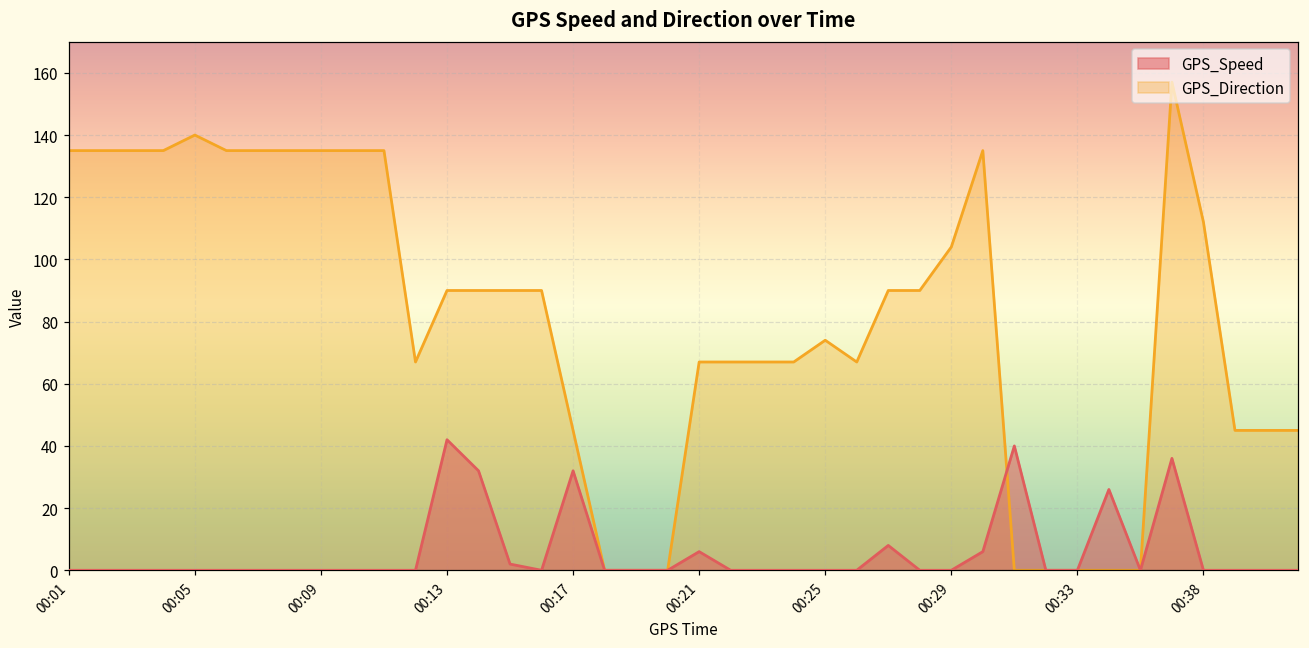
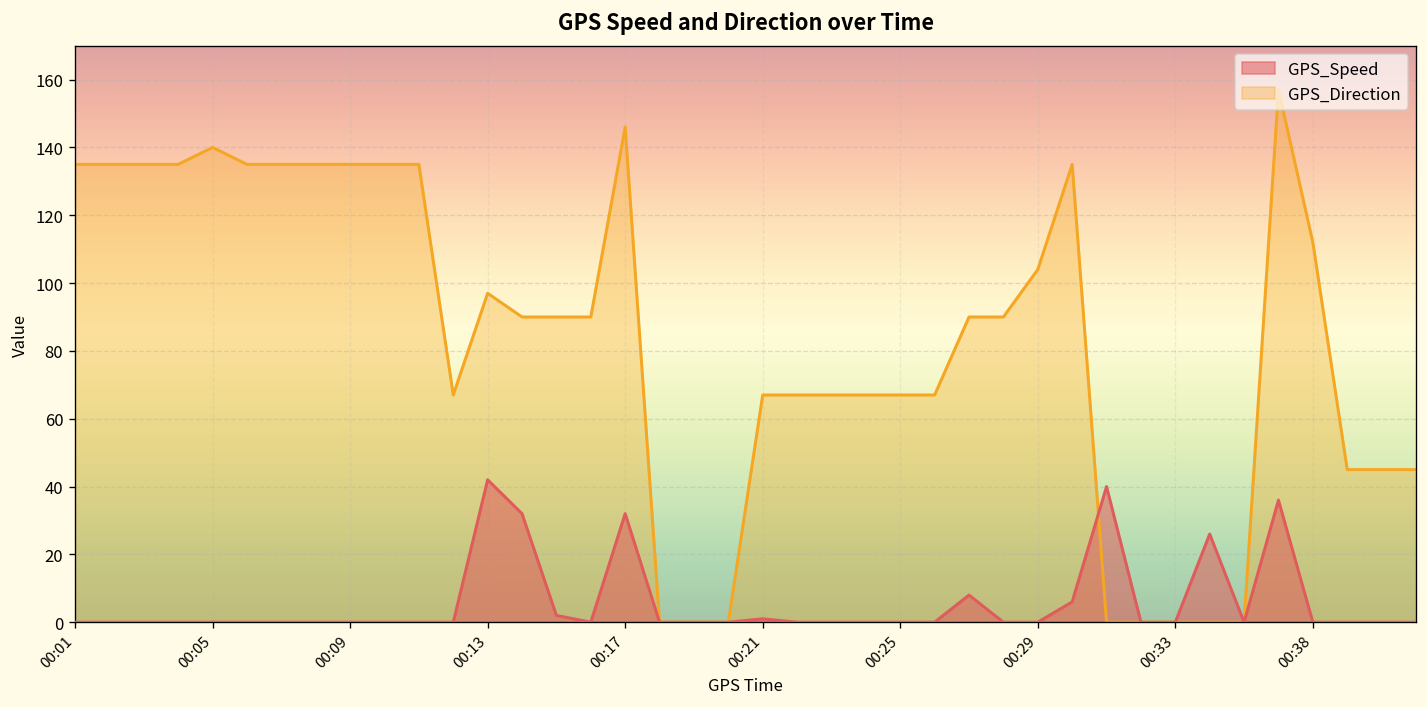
  {
    "GPS_Speed": {
      "00:01": 0,
      "00:05": 0,
      "00:09": 0,
      "00:13": 42,
      "00:17": 32,
-     "00:21": 6,
+     "00:21": 1,
      "00:25": 0,
      "00:29": 0,
      "00:38": 0
    },
    "GPS_Direction": {
      "00:01": 135,
      "00:05": 140,
      "00:09": 135,
-     "00:13": 90,
-     "00:17": 45,
+     "00:13": 97,
+     "00:17": 146,
      "00:21": 67,
-     "00:25": 74,
+     "00:25": 67,
      "00:29": 104,
      "00:38": 112
    }
  }
